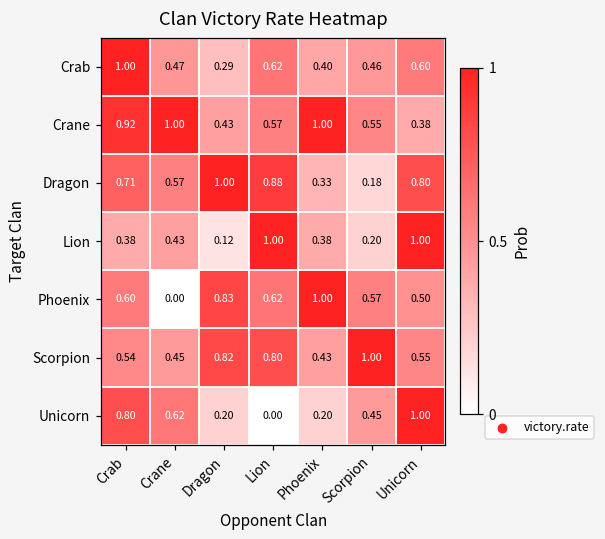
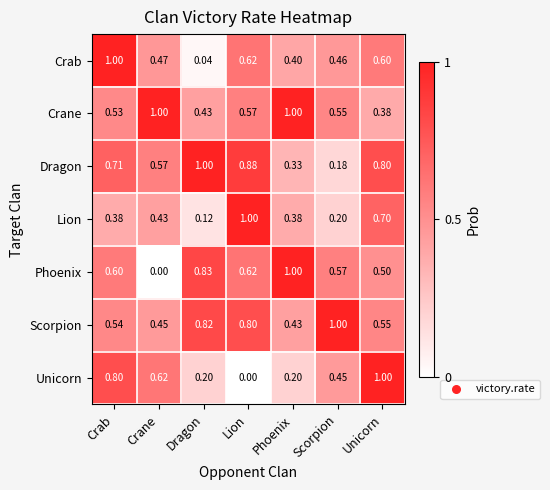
  {
    "Crab": {
      "Crab": 1.00,
      "Crane": 0.47,
-     "Dragon": 0.29,
+     "Dragon": 0.04,
      "Lion": 0.62,
      "Phoenix": 0.40,
      "Scorpion": 0.46,
      "Unicorn": 0.60
    },
    "Crane": {
-     "Crab": 0.92,
+     "Crab": 0.53,
      "Crane": 1.00,
      "Dragon": 0.43,
      "Lion": 0.57,
      "Phoenix": 1.00,
      "Scorpion": 0.55,
      "Unicorn": 0.38
    },
    "Dragon": {
      "Crab": 0.71,
      "Crane": 0.57,
      "Dragon": 1.00,
      "Lion": 0.88,
      "Phoenix": 0.33,
      "Scorpion": 0.18,
      "Unicorn": 0.80
    },
    "Lion": {
      "Crab": 0.38,
      "Crane": 0.43,
      "Dragon": 0.12,
      "Lion": 1.00,
      "Phoenix": 0.38,
      "Scorpion": 0.20,
-     "Unicorn": 1.00
+     "Unicorn": 0.70
    },
    "Phoenix": {
      "Crab": 0.60,
      "Crane": 0.00,
      "Dragon": 0.83,
      "Lion": 0.62,
      "Phoenix": 1.00,
      "Scorpion": 0.57,
      "Unicorn": 0.50
    },
    "Scorpion": {
      "Crab": 0.54,
      "Crane": 0.45,
      "Dragon": 0.82,
      "Lion": 0.80,
      "Phoenix": 0.43,
      "Scorpion": 1.00,
      "Unicorn": 0.55
    },
    "Unicorn": {
      "Crab": 0.80,
      "Crane": 0.62,
      "Dragon": 0.20,
      "Lion": 0.00,
      "Phoenix": 0.20,
      "Scorpion": 0.45,
      "Unicorn": 1.00
    }
  }
